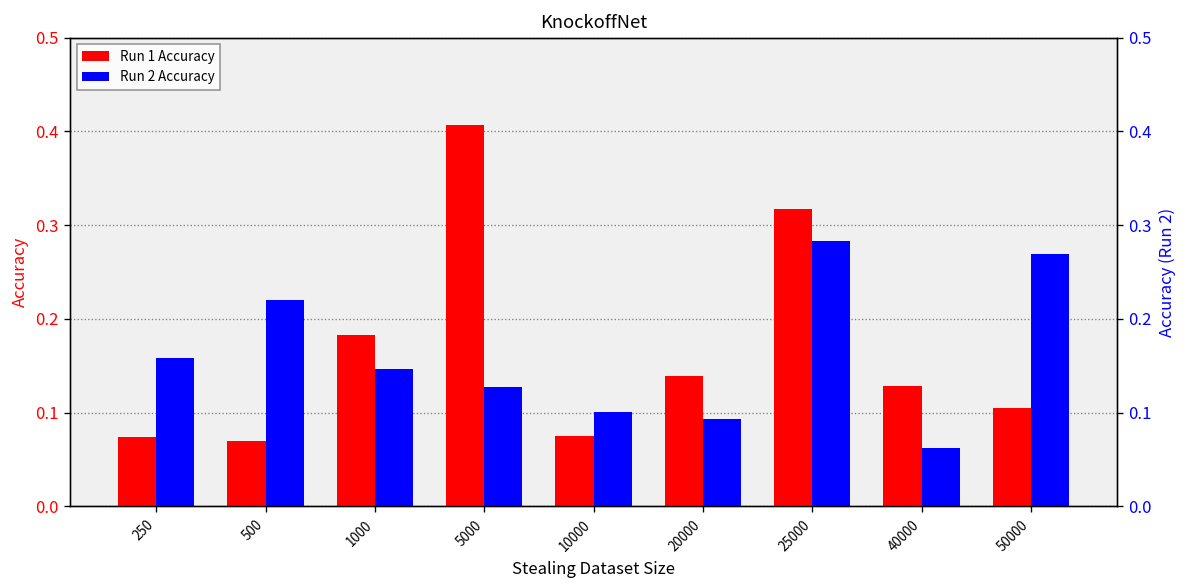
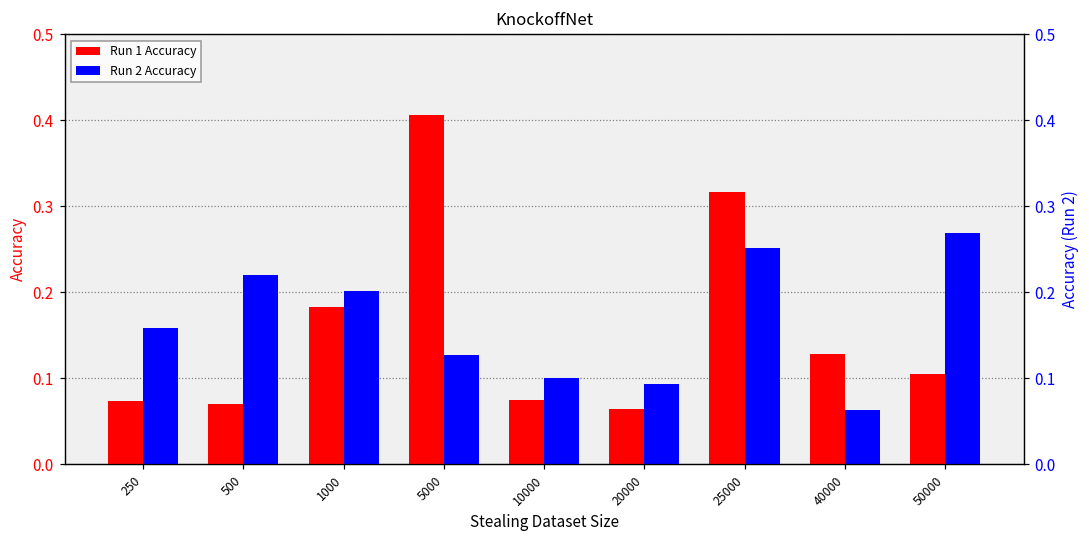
  {
    "Run 1 Accuracy": {
      "250": 0.07,
      "500": 0.07,
      "1000": 0.18,
      "5000": 0.41,
      "10000": 0.08,
-     "20000": 0.14,
+     "20000": 0.06,
      "25000": 0.32,
      "40000": 0.13,
      "50000": 0.11
    },
    "Run 2 Accuracy": {
      "250": 0.16,
      "500": 0.22,
-     "1000": 0.15,
+     "1000": 0.20,
      "5000": 0.13,
      "10000": 0.10,
      "20000": 0.09,
-     "25000": 0.28,
+     "25000": 0.25,
      "40000": 0.06,
      "50000": 0.27
    }
  }
